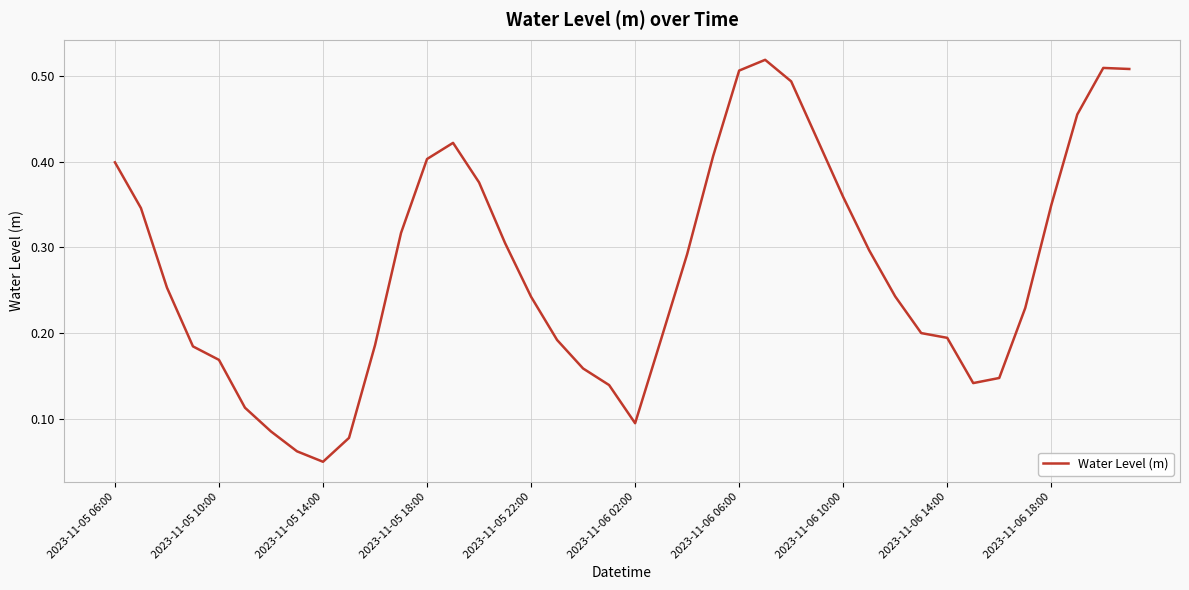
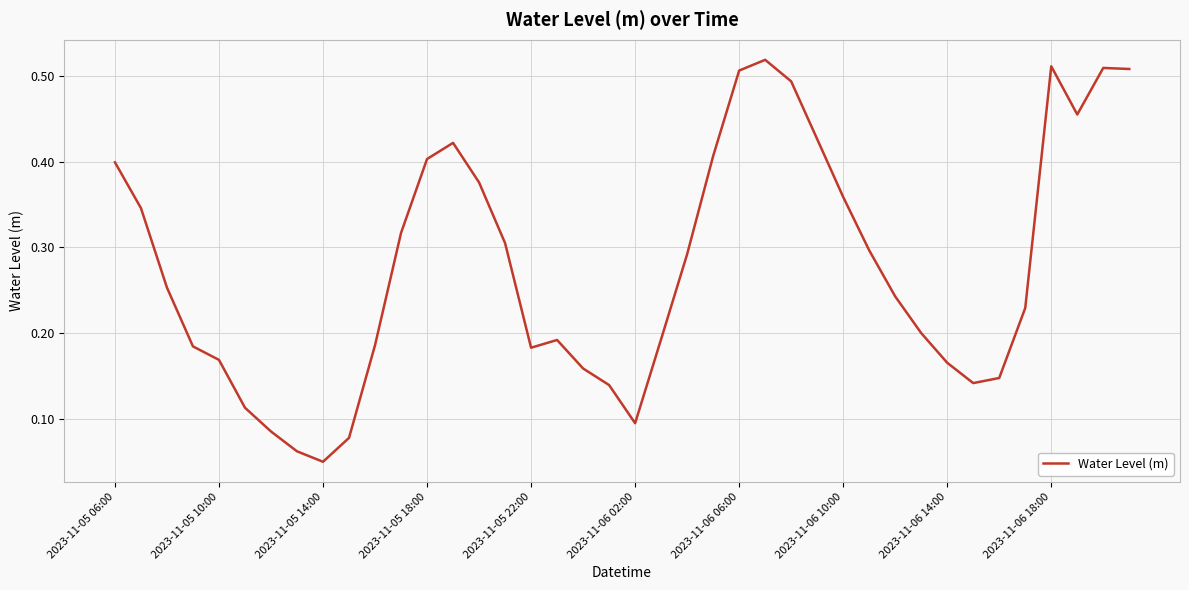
  {
    "2023-11-05 06:00": 0.40,
    "2023-11-05 10:00": 0.17,
    "2023-11-05 14:00": 0.05,
    "2023-11-05 18:00": 0.40,
-   "2023-11-05 22:00": 0.24,
+   "2023-11-05 22:00": 0.18,
    "2023-11-06 02:00": 0.09,
    "2023-11-06 06:00": 0.51,
    "2023-11-06 10:00": 0.36,
-   "2023-11-06 14:00": 0.19,
-   "2023-11-06 18:00": 0.35
+   "2023-11-06 14:00": 0.17,
+   "2023-11-06 18:00": 0.51
  }
